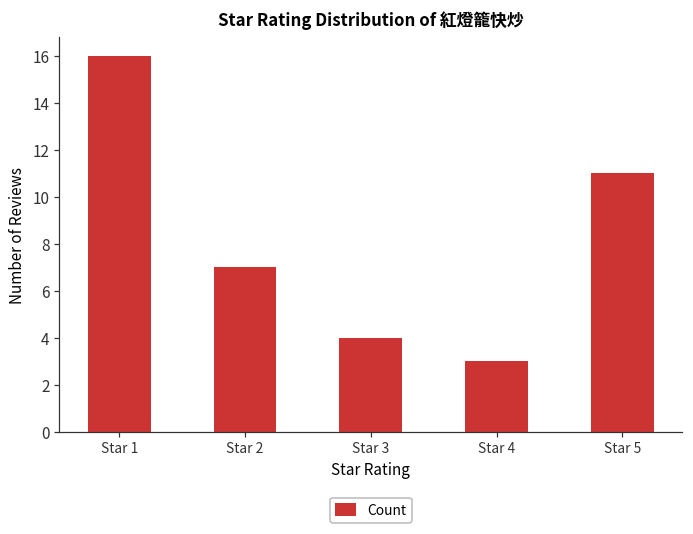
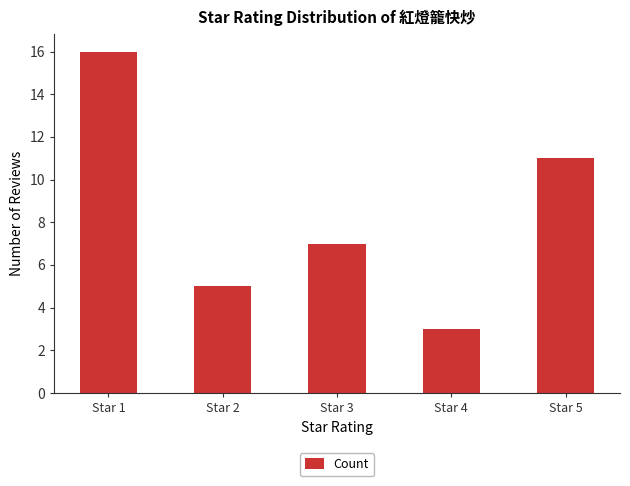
  {
    "Star 1": 16,
-   "Star 2": 7,
-   "Star 3": 4,
+   "Star 2": 5,
+   "Star 3": 7,
    "Star 4": 3,
    "Star 5": 11
  }
